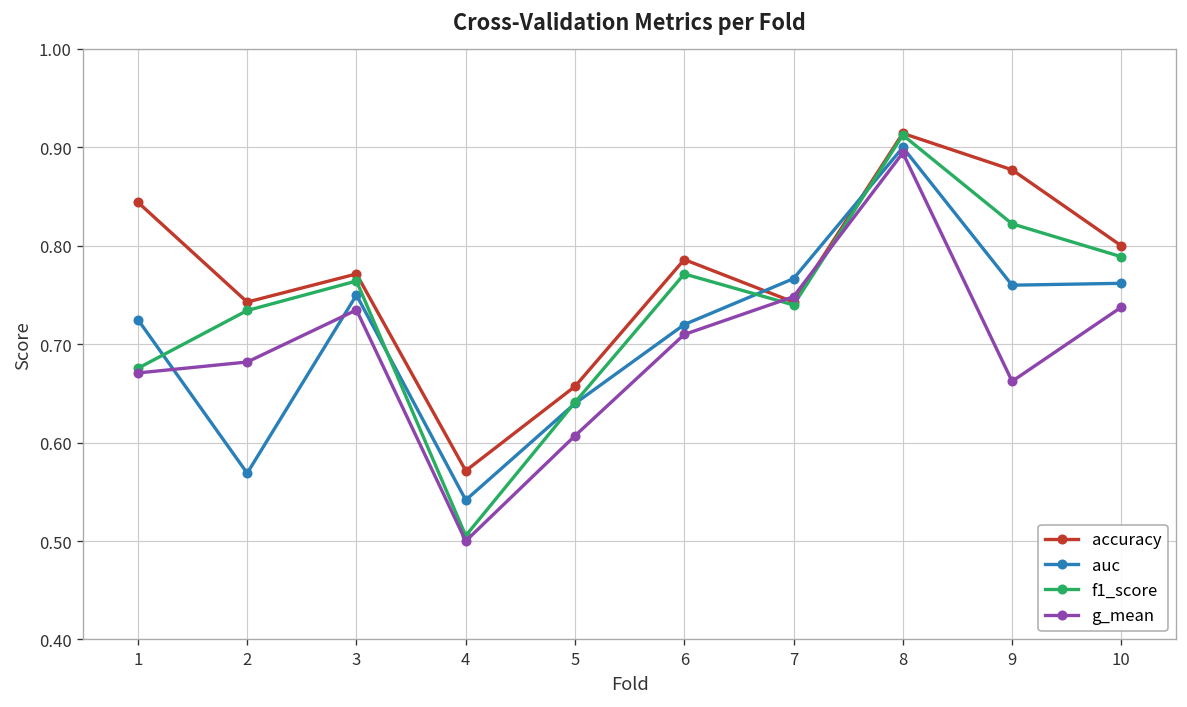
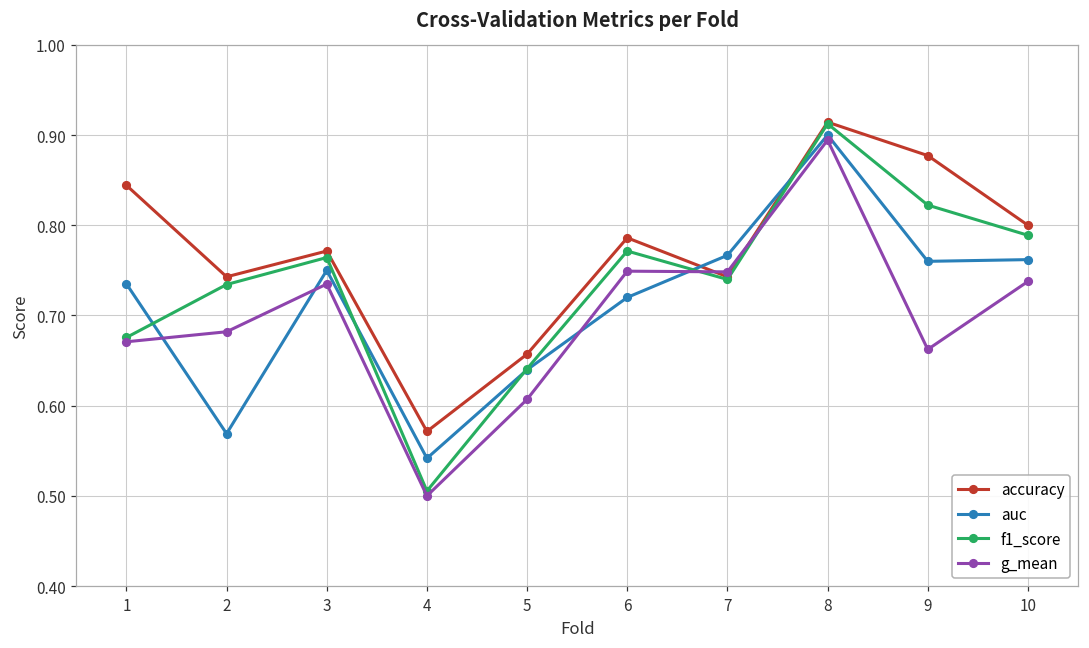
  {
    "accuracy": {
      "1": 0.84,
      "2": 0.74,
      "3": 0.77,
      "4": 0.57,
      "5": 0.66,
      "6": 0.79,
      "9": 0.88,
      "10": 0.80
    },
    "auc": {
-     "1": 0.73,
+     "1": 0.74,
      "2": 0.57,
      "3": 0.75,
      "4": 0.54,
      "6": 0.72,
      "7": 0.77,
      "8": 0.90,
      "9": 0.76,
      "10": 0.76
    },
    "f1_score": {
      "1": 0.68,
      "2": 0.73,
      "3": 0.76,
      "4": 0.51,
      "6": 0.77,
      "9": 0.82,
      "10": 0.79
    },
    "g_mean": {
      "1": 0.67,
      "2": 0.68,
      "3": 0.73,
      "4": 0.50,
      "5": 0.61,
-     "6": 0.71,
+     "6": 0.75,
      "7": 0.75,
      "8": 0.89,
      "9": 0.66,
      "10": 0.74
    }
  }
